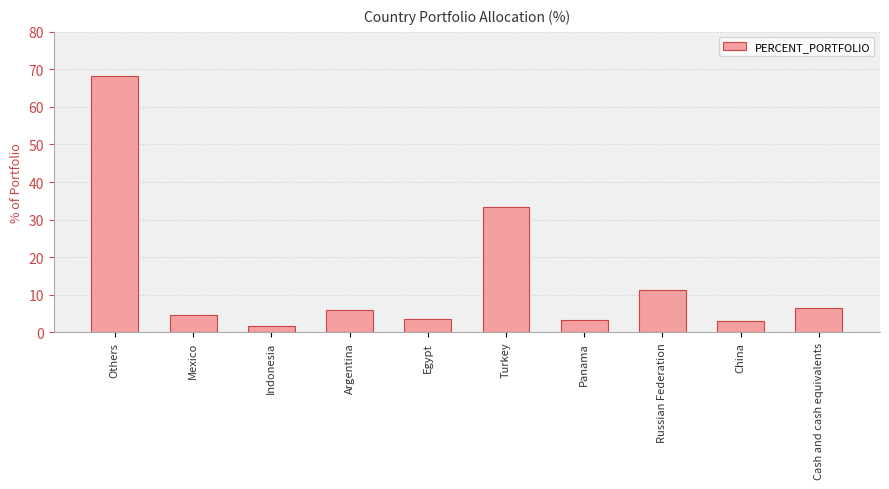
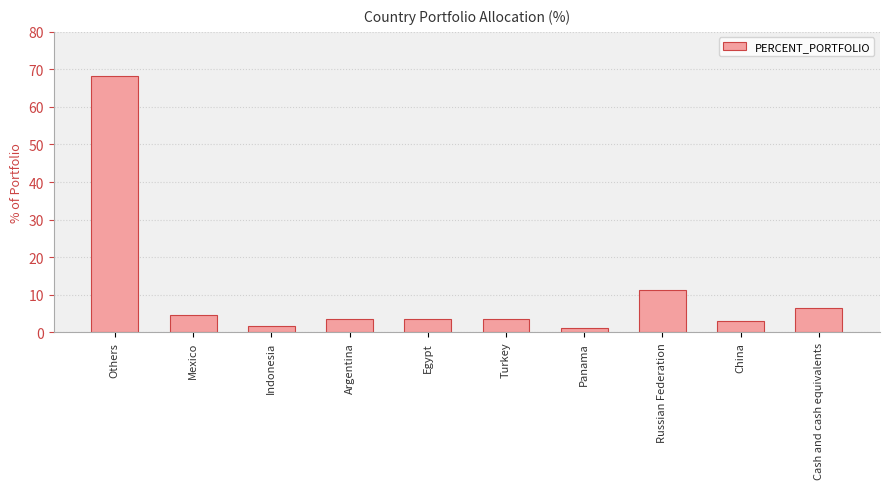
  {
    "Others": 68,
    "Mexico": 5,
    "Indonesia": 2,
-   "Argentina": 6,
+   "Argentina": 4,
    "Egypt": 4,
-   "Turkey": 33,
-   "Panama": 3,
+   "Turkey": 3,
+   "Panama": 1,
    "Russian Federation": 11,
    "China": 3,
    "Cash and cash equivalents": 6
  }
